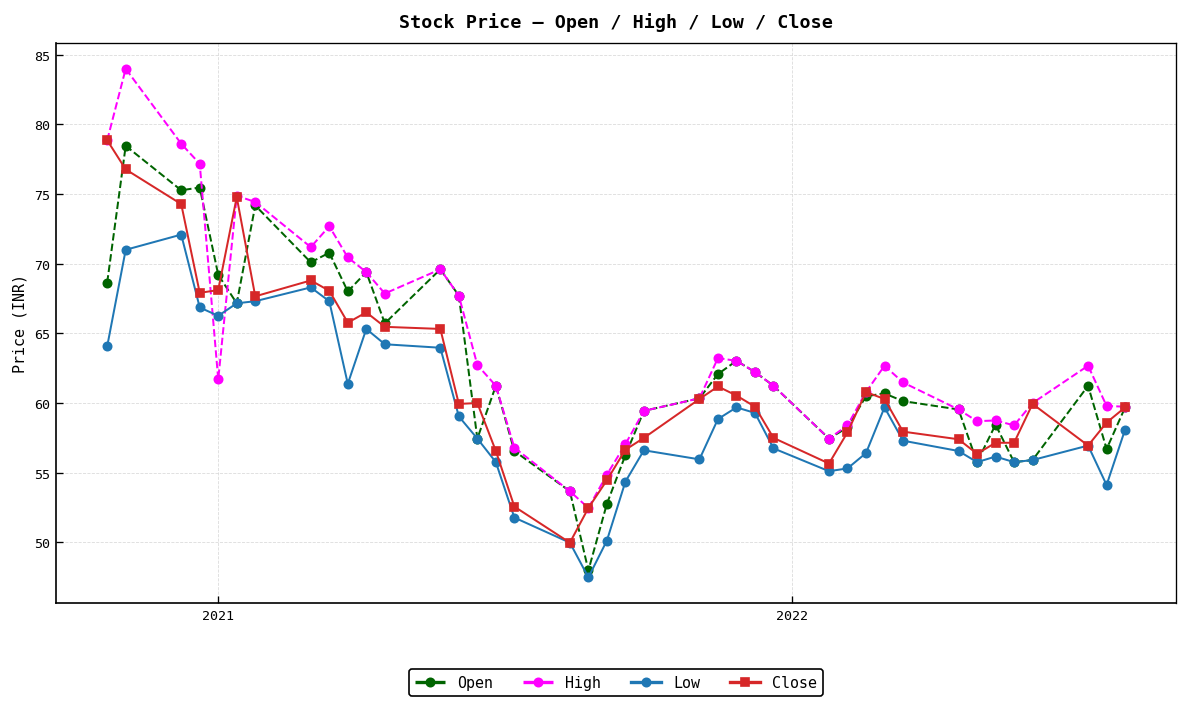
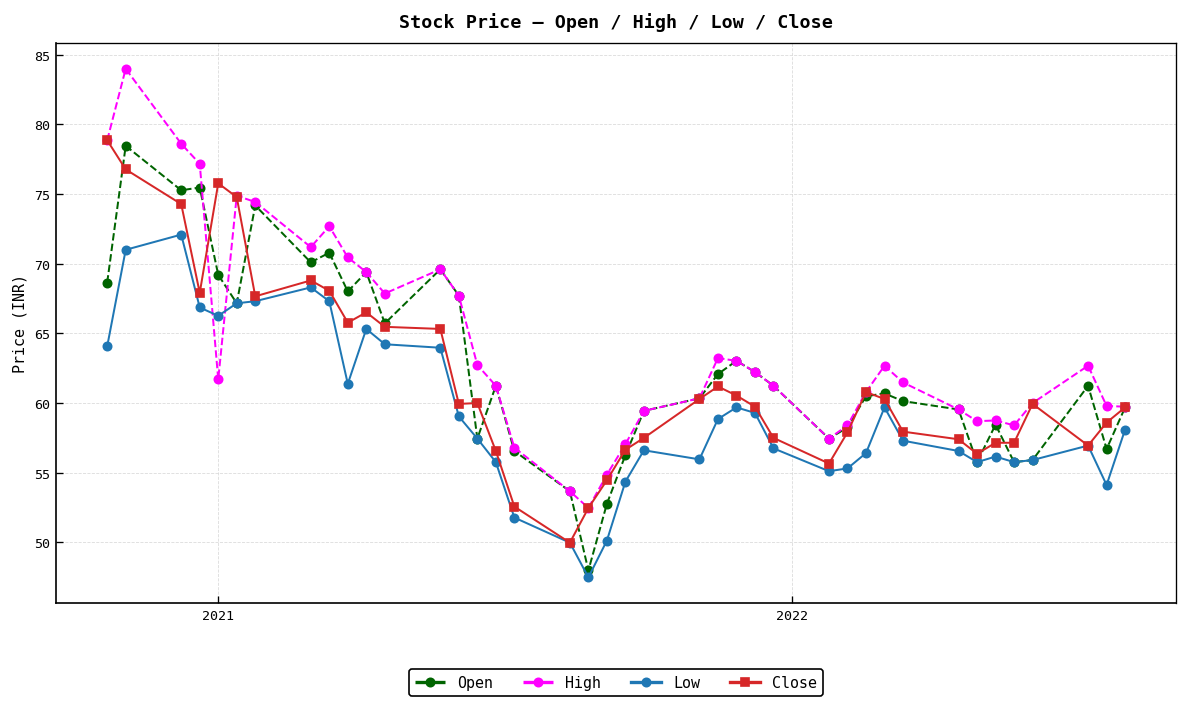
  {
    "Open": {
      "2021": 69.2
    },
    "High": {
      "2021": 61.7
    },
    "Low": {
      "2021": 66.3
    },
    "Close": {
-     "2021": 68.1
+     "2021": 75.8
    }
  }
